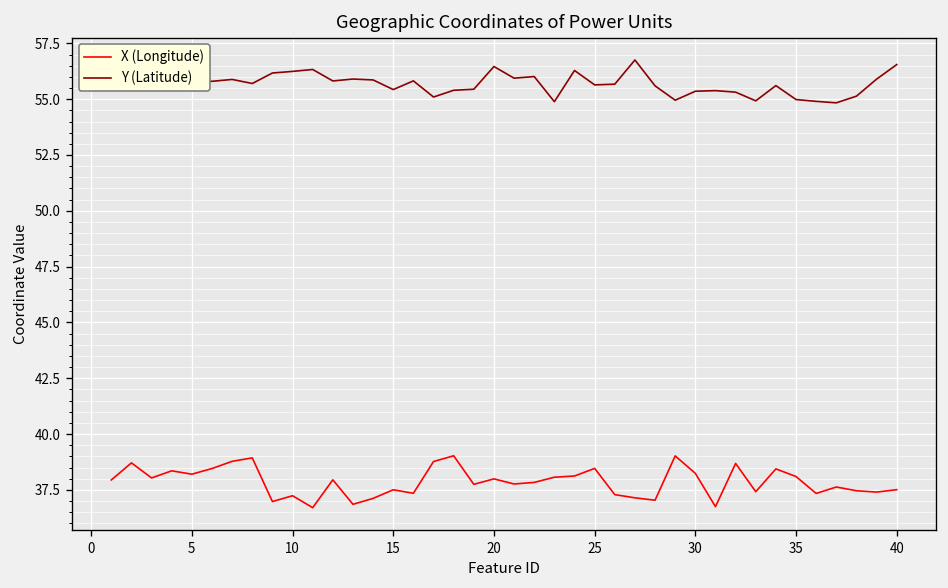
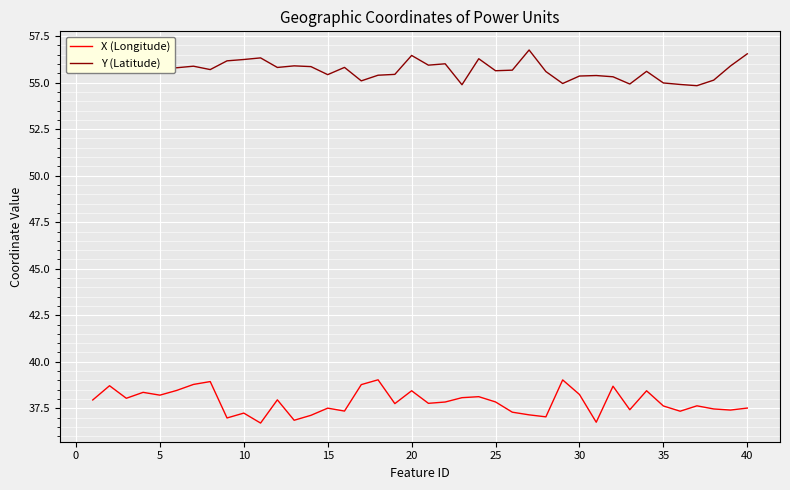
  {
    "X (Longitude)": {
      "5": 38.2,
      "10": 37.2,
      "15": 37.5,
-     "20": 38.0,
-     "25": 38.5,
+     "20": 38.4,
+     "25": 37.8,
      "30": 38.2,
-     "35": 38.1,
+     "35": 37.6,
      "40": 37.5
    },
    "Y (Latitude)": {
      "10": 56.2,
      "15": 55.4,
      "20": 56.5,
      "25": 55.6,
      "30": 55.4,
      "35": 55.0,
      "40": 56.5
    }
  }
